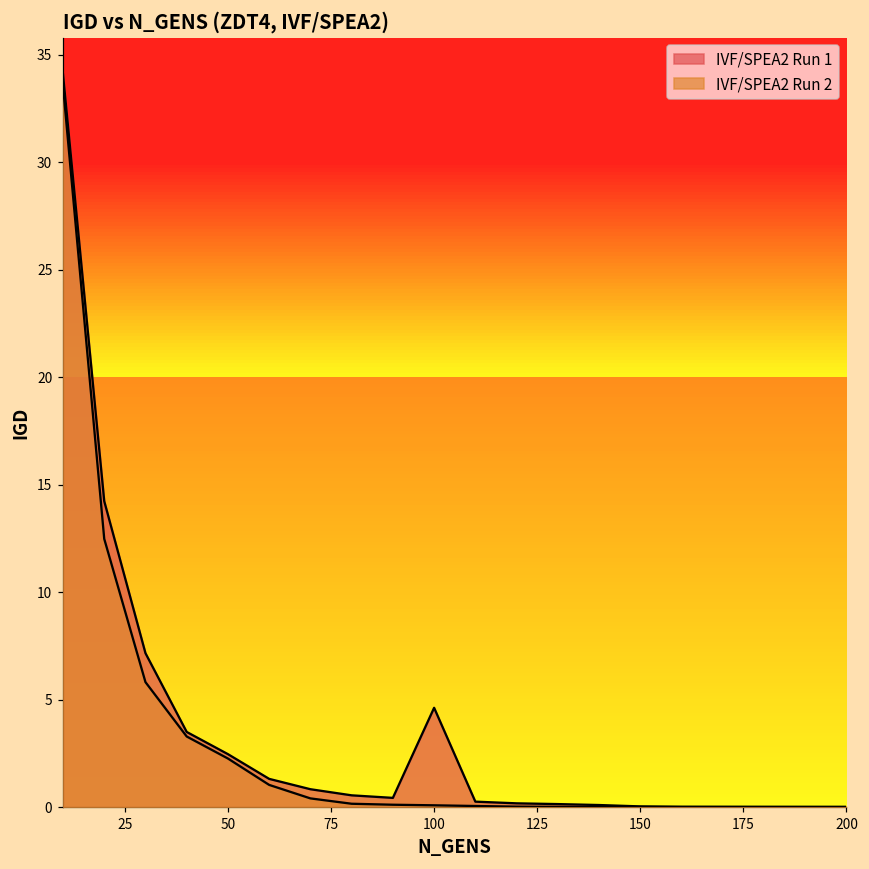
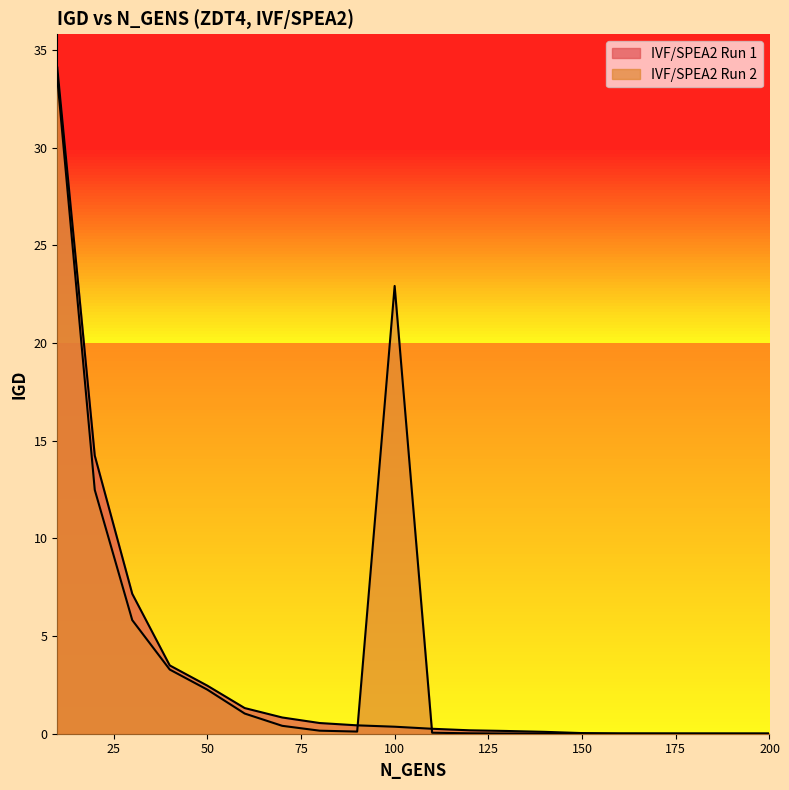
  {
    "IVF/SPEA2 Run 1": {
      "50": 2.5,
-     "100": 4.6
+     "100": 0.4
    },
    "IVF/SPEA2 Run 2": {
      "50": 2.3,
-     "100": 0.1
+     "100": 22.9
    }
  }
